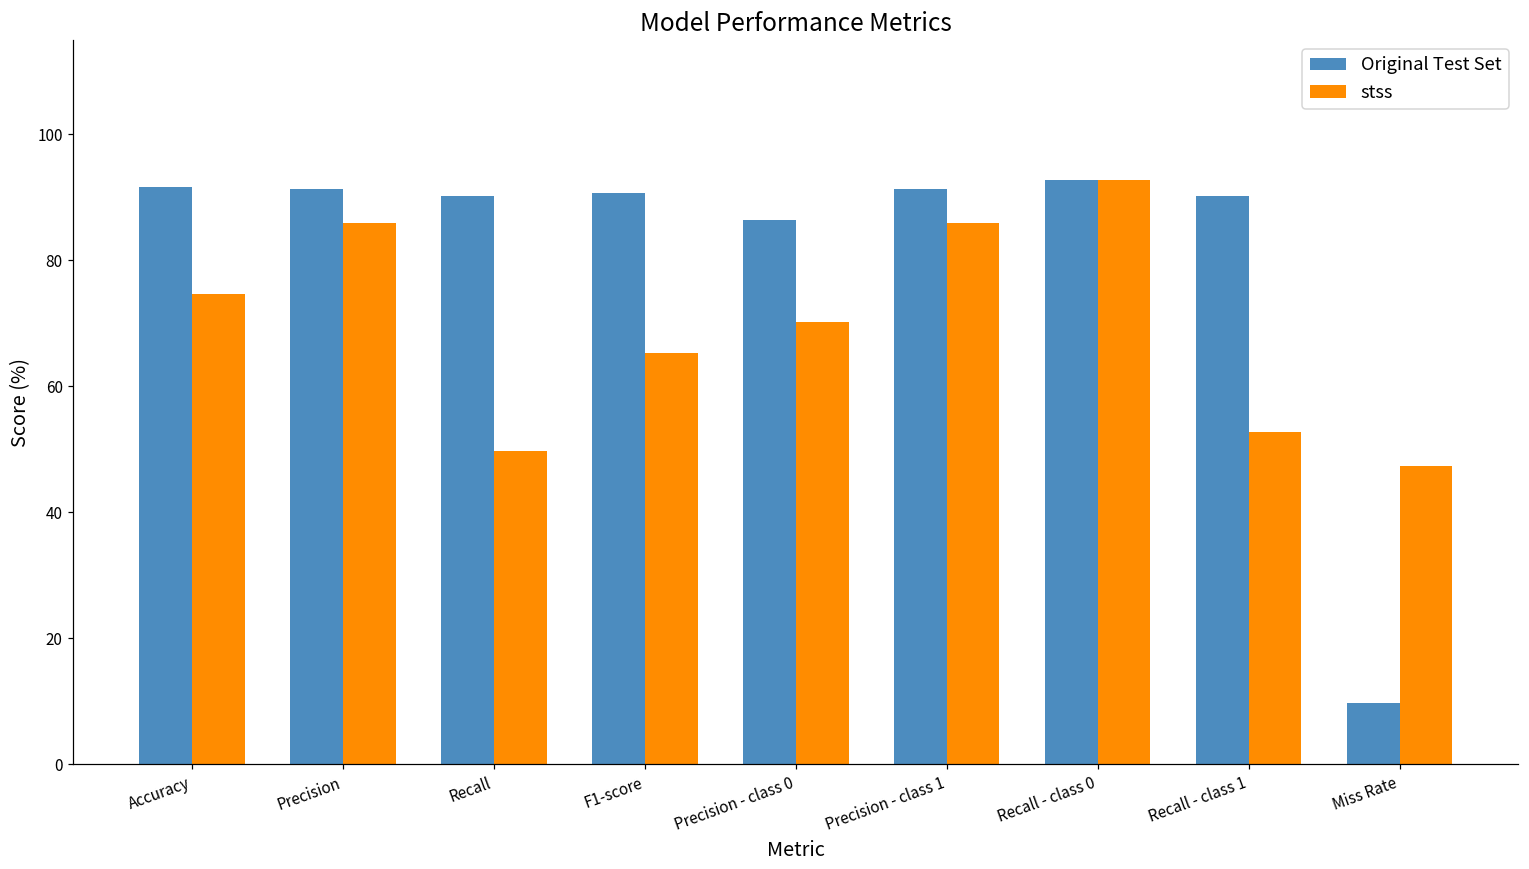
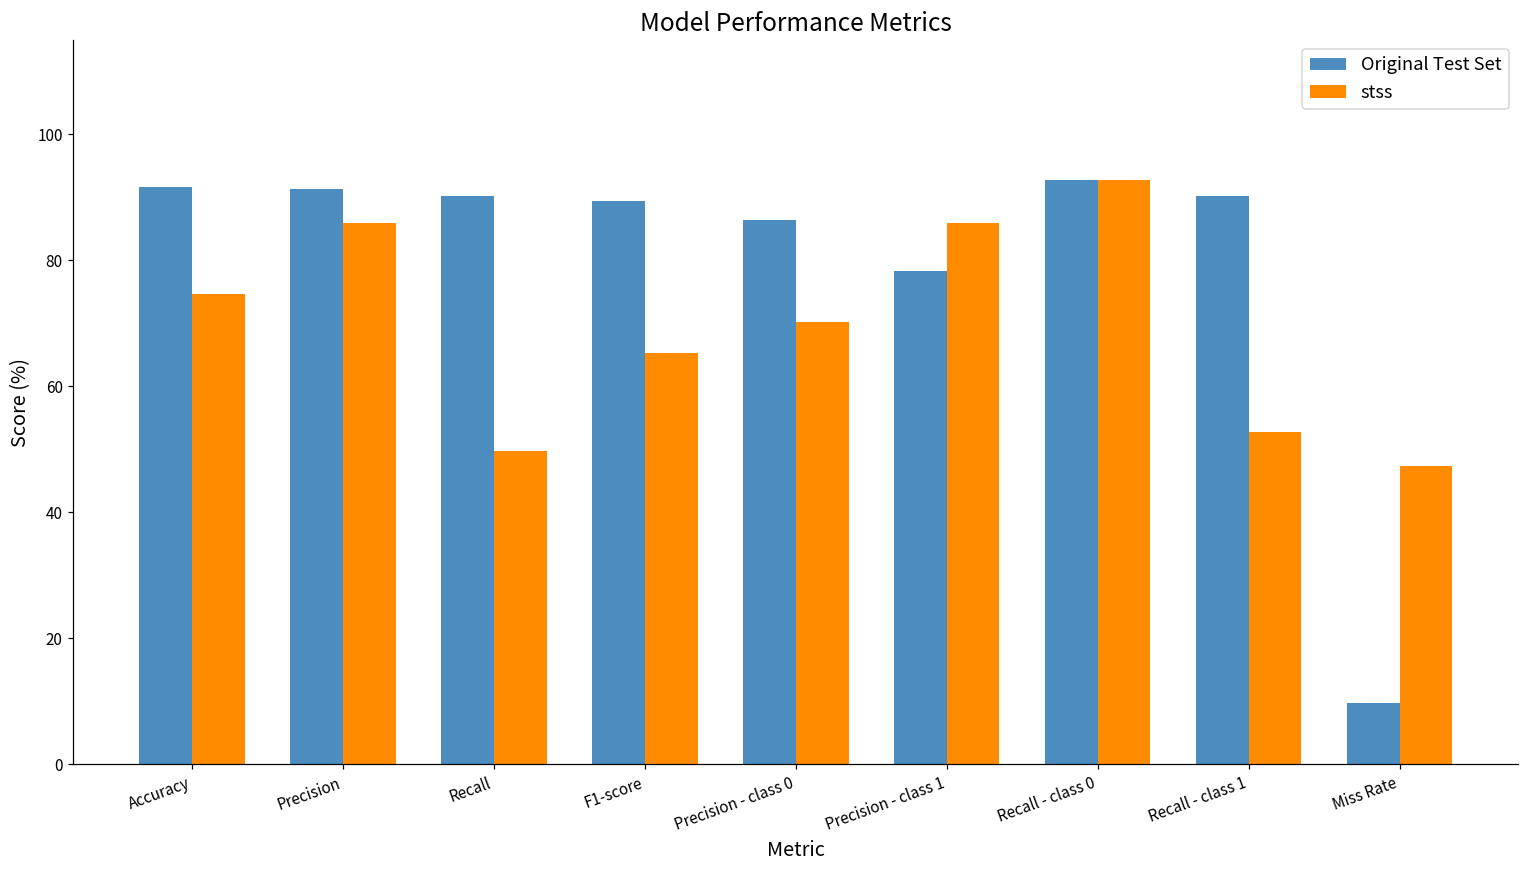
  {
    "Original Test Set": {
      "Accuracy": 92,
      "Precision": 91,
      "Recall": 90,
-     "F1-score": 91,
+     "F1-score": 89,
      "Precision - class 0": 86,
-     "Precision - class 1": 91,
+     "Precision - class 1": 78,
      "Recall - class 0": 93,
      "Recall - class 1": 90,
      "Miss Rate": 10
    },
    "stss": {
      "Accuracy": 75,
      "Precision": 86,
      "Recall": 50,
      "F1-score": 65,
      "Precision - class 0": 70,
      "Precision - class 1": 86,
      "Recall - class 0": 93,
      "Recall - class 1": 53,
      "Miss Rate": 47
    }
  }
